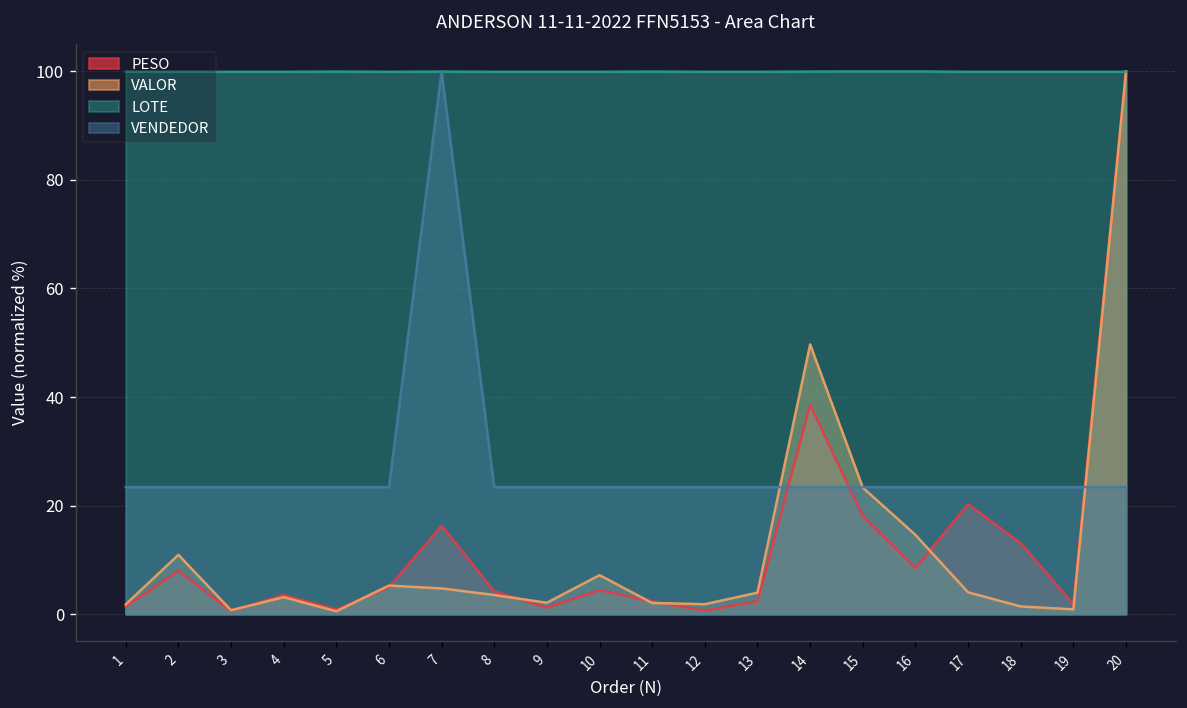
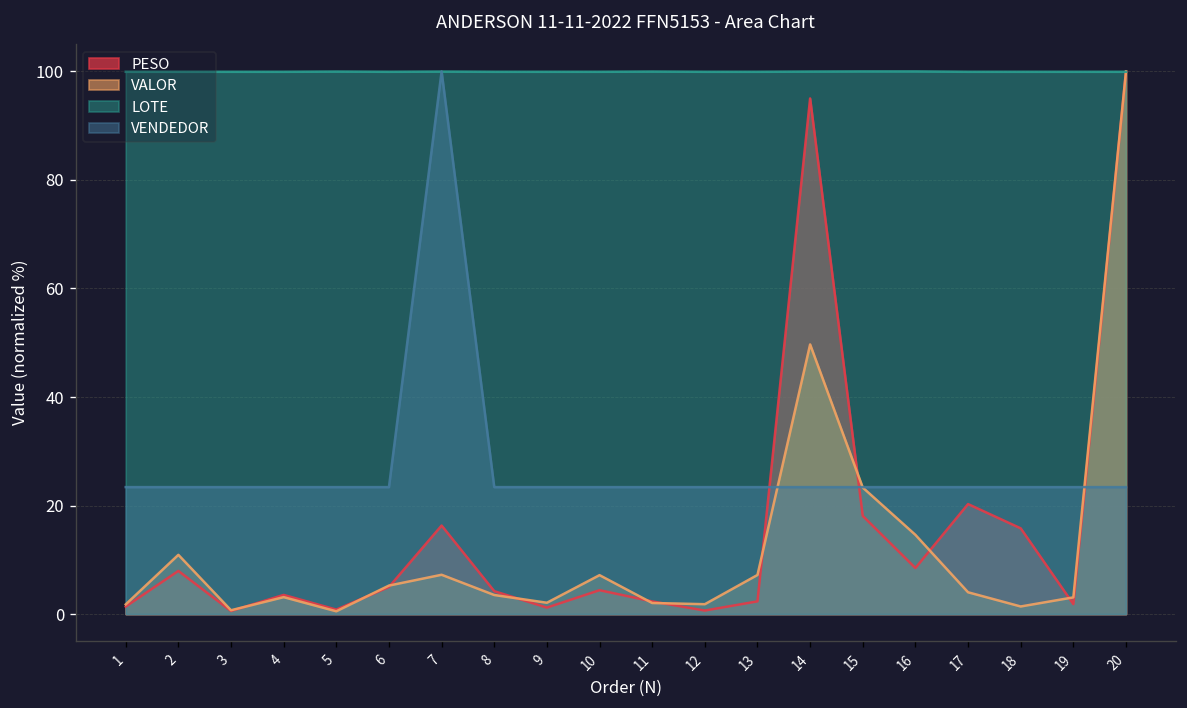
  {
    "PESO": {
      "2": 8,
      "7": 16,
      "8": 4,
      "9": 1,
      "10": 4,
      "12": 1,
      "13": 2,
-     "14": 39,
+     "14": 95,
      "15": 18,
      "16": 8,
      "17": 20,
-     "18": 13,
+     "18": 16,
      "19": 2
    },
    "VALOR": {
      "2": 11,
-     "7": 5,
+     "7": 7,
      "8": 4,
      "9": 2,
      "10": 7,
      "12": 2,
-     "13": 4,
+     "13": 7,
      "14": 50,
      "16": 15,
      "17": 4,
      "18": 1,
-     "19": 1
+     "19": 3
    }
  }
